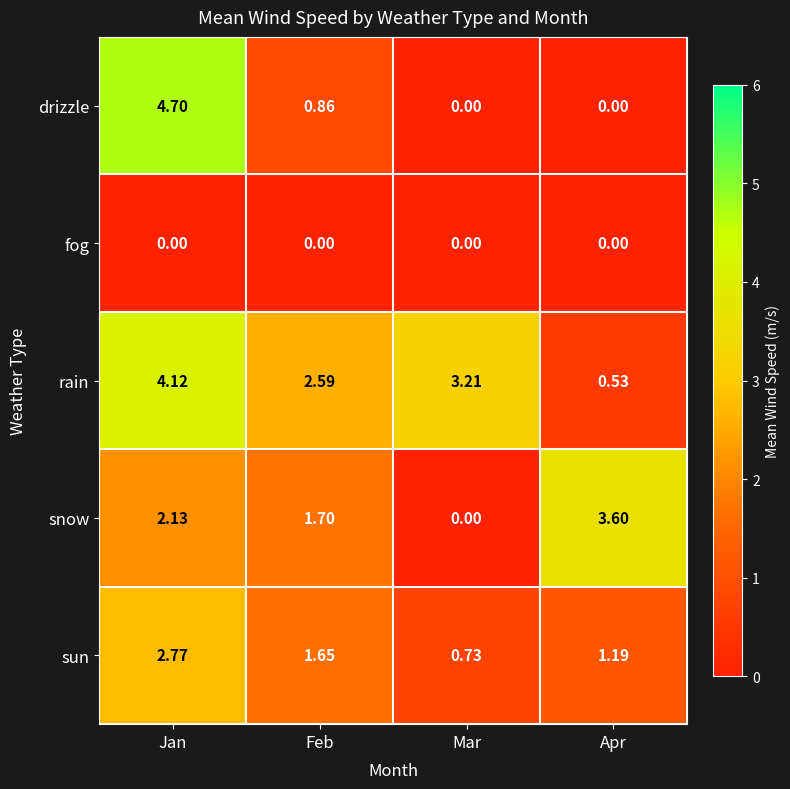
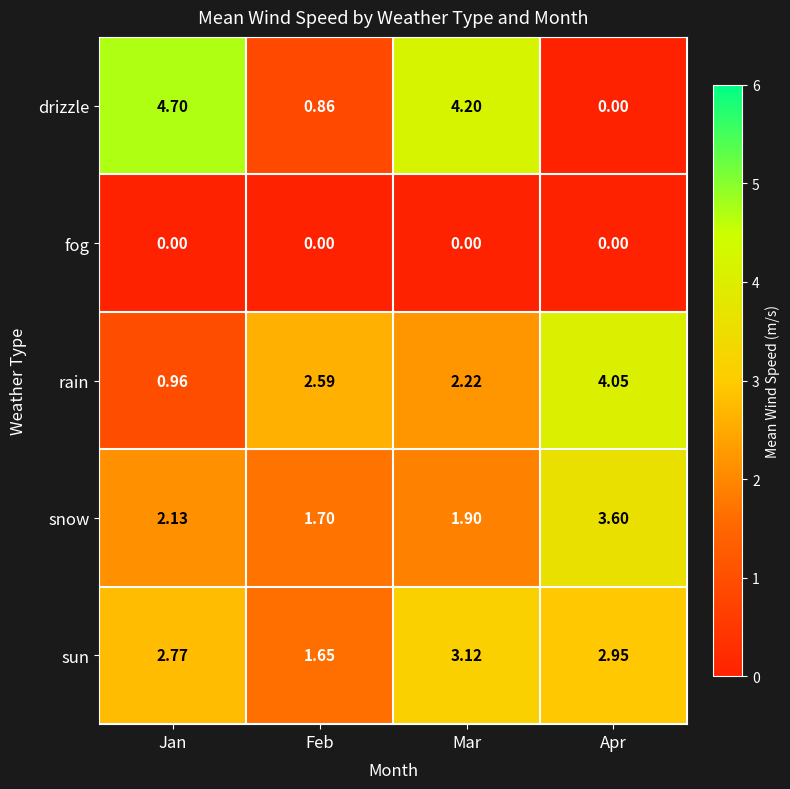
  {
    "drizzle": {
      "Jan": 4.70,
      "Feb": 0.86,
-     "Mar": 0.00,
+     "Mar": 4.20,
      "Apr": 0.00
    },
    "fog": {
      "Jan": 0.00,
      "Feb": 0.00,
      "Mar": 0.00,
      "Apr": 0.00
    },
    "rain": {
-     "Jan": 4.12,
+     "Jan": 0.96,
      "Feb": 2.59,
-     "Mar": 3.21,
-     "Apr": 0.53
+     "Mar": 2.22,
+     "Apr": 4.05
    },
    "snow": {
      "Jan": 2.13,
      "Feb": 1.70,
-     "Mar": 0.00,
+     "Mar": 1.90,
      "Apr": 3.60
    },
    "sun": {
      "Jan": 2.77,
      "Feb": 1.65,
-     "Mar": 0.73,
-     "Apr": 1.19
+     "Mar": 3.12,
+     "Apr": 2.95
    }
  }
